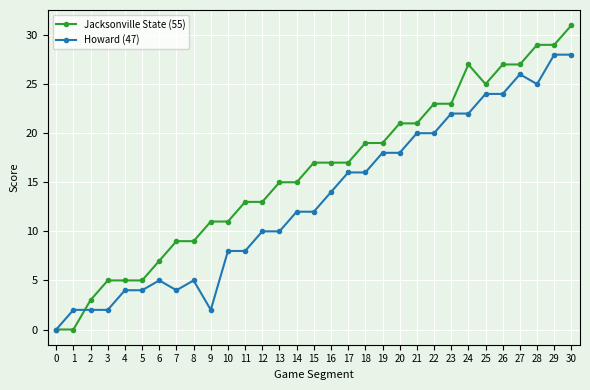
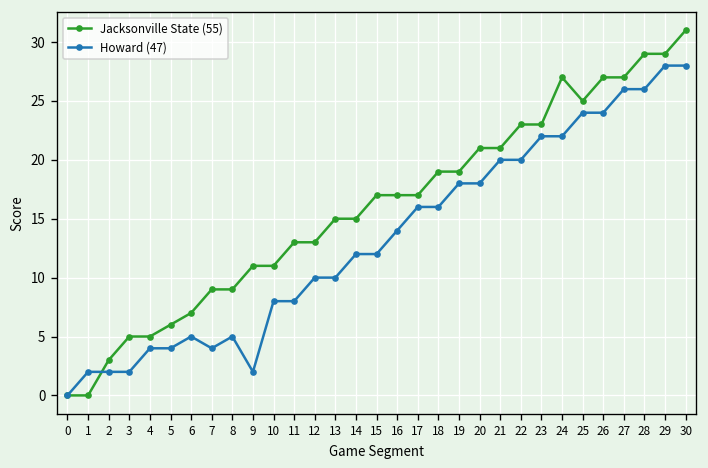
  {
    "Jacksonville State (55)": {
      "1": 0,
      "2": 3,
      "3": 5,
      "4": 5,
-     "5": 5,
+     "5": 6,
      "6": 7,
      "7": 9,
      "8": 9,
      "9": 11,
      "10": 11,
      "11": 13,
      "12": 13,
      "13": 15,
      "14": 15,
      "15": 17,
      "16": 17,
      "17": 17,
      "18": 19,
      "19": 19,
      "20": 21,
      "21": 21,
      "22": 23,
      "23": 23,
      "24": 27,
      "25": 25,
      "26": 27,
      "27": 27,
      "28": 29,
      "29": 29,
      "30": 31
    },
    "Howard (47)": {
      "1": 2,
      "2": 2,
      "3": 2,
      "4": 4,
      "5": 4,
      "6": 5,
      "7": 4,
      "8": 5,
      "9": 2,
      "10": 8,
      "11": 8,
      "12": 10,
      "13": 10,
      "14": 12,
      "15": 12,
      "16": 14,
      "17": 16,
      "18": 16,
      "19": 18,
      "20": 18,
      "21": 20,
      "22": 20,
      "23": 22,
      "24": 22,
      "25": 24,
      "26": 24,
      "27": 26,
-     "28": 25,
+     "28": 26,
      "29": 28,
      "30": 28
    }
  }
